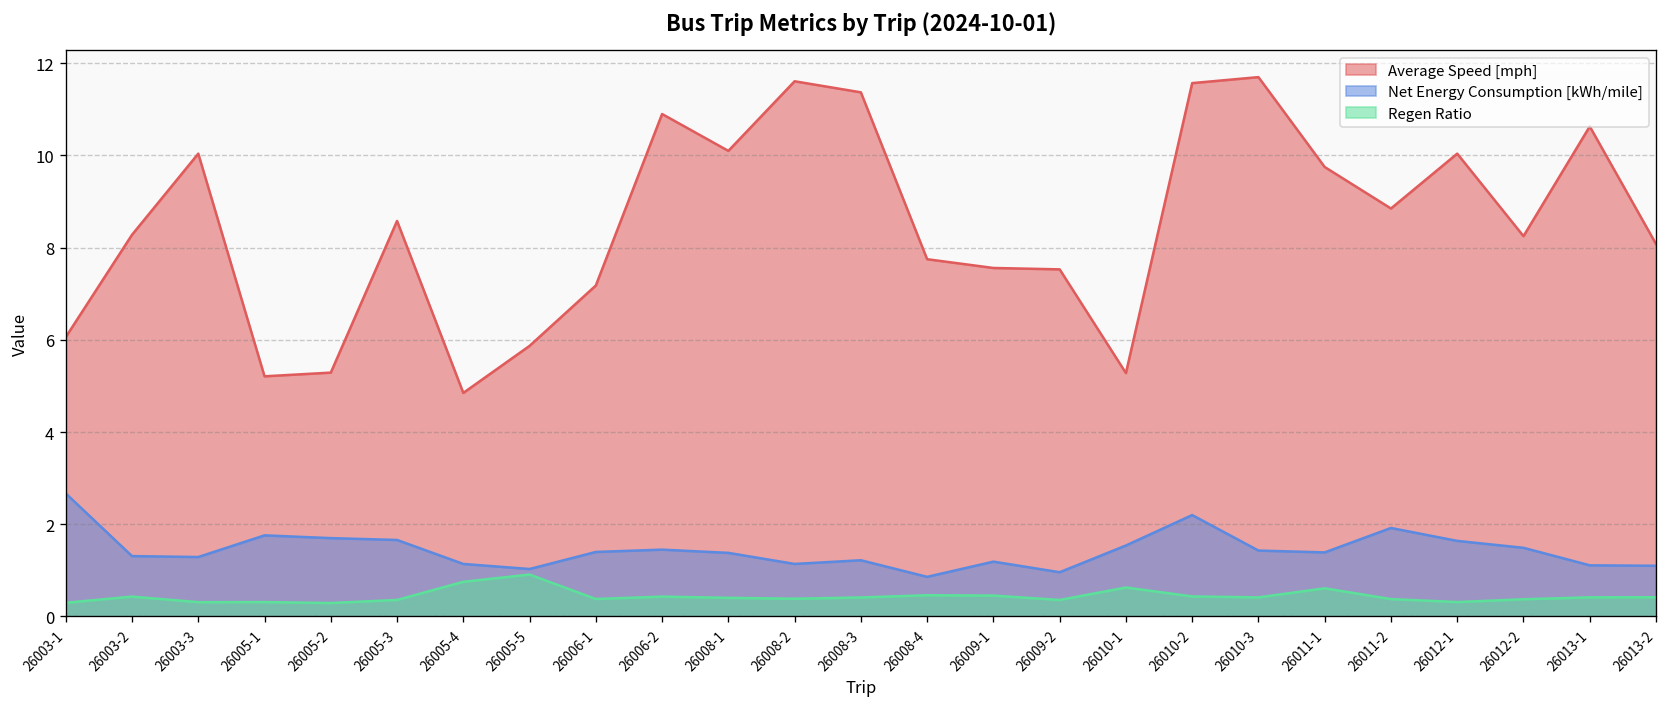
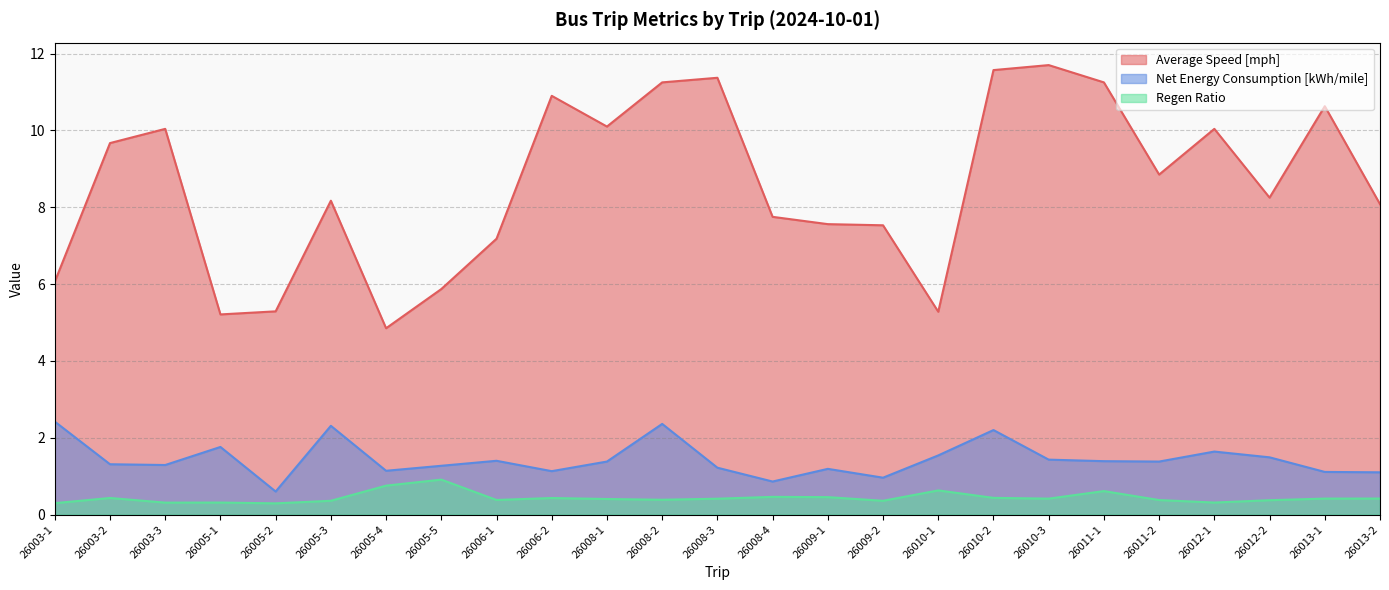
  {
    "Average Speed [mph]": {
      "26003-1": 6.1,
-     "26003-2": 8.3,
+     "26003-2": 9.7,
      "26003-3": 10.0,
      "26005-1": 5.2,
      "26005-2": 5.3,
-     "26005-3": 8.6,
+     "26005-3": 8.2,
      "26005-4": 4.9,
      "26005-5": 5.9,
      "26006-1": 7.2,
      "26006-2": 10.9,
      "26008-1": 10.1,
-     "26008-2": 11.6,
+     "26008-2": 11.3,
      "26008-3": 11.4,
      "26008-4": 7.8,
      "26009-1": 7.6,
      "26009-2": 7.5,
      "26010-1": 5.3,
      "26010-2": 11.6,
      "26010-3": 11.7,
-     "26011-1": 9.8,
+     "26011-1": 11.3,
      "26011-2": 8.9,
      "26012-1": 10.0,
      "26012-2": 8.3,
      "26013-2": 8.1
    },
    "Net Energy Consumption [kWh/mile]": {
-     "26003-1": 2.7,
+     "26003-1": 2.4,
      "26003-2": 1.3,
      "26003-3": 1.3,
      "26005-1": 1.8,
-     "26005-2": 1.7,
-     "26005-3": 1.7,
+     "26005-2": 0.6,
+     "26005-3": 2.3,
      "26005-4": 1.1,
-     "26005-5": 1.0,
+     "26005-5": 1.3,
      "26006-1": 1.4,
-     "26006-2": 1.5,
+     "26006-2": 1.1,
      "26008-1": 1.4,
-     "26008-2": 1.1,
+     "26008-2": 2.4,
      "26008-3": 1.2,
      "26008-4": 0.9,
      "26009-1": 1.2,
      "26009-2": 1.0,
      "26010-1": 1.5,
      "26010-2": 2.2,
      "26010-3": 1.4,
      "26011-1": 1.4,
-     "26011-2": 1.9,
+     "26011-2": 1.4,
      "26012-1": 1.6,
      "26012-2": 1.5,
      "26013-1": 1.1,
      "26013-2": 1.1
    },
    "Regen Ratio": {
      "26003-1": 0.3,
      "26003-2": 0.4,
      "26003-3": 0.3,
      "26005-1": 0.3,
      "26005-2": 0.3,
      "26005-3": 0.4,
      "26005-4": 0.8,
      "26005-5": 0.9,
      "26006-1": 0.4,
      "26006-2": 0.4,
      "26008-1": 0.4,
      "26008-2": 0.4,
      "26008-3": 0.4,
      "26008-4": 0.5,
      "26009-1": 0.5,
      "26009-2": 0.4,
      "26010-1": 0.6,
      "26010-2": 0.4,
      "26010-3": 0.4,
      "26011-1": 0.6,
      "26011-2": 0.4,
      "26012-1": 0.3,
      "26012-2": 0.4,
      "26013-1": 0.4,
      "26013-2": 0.4
    }
  }
